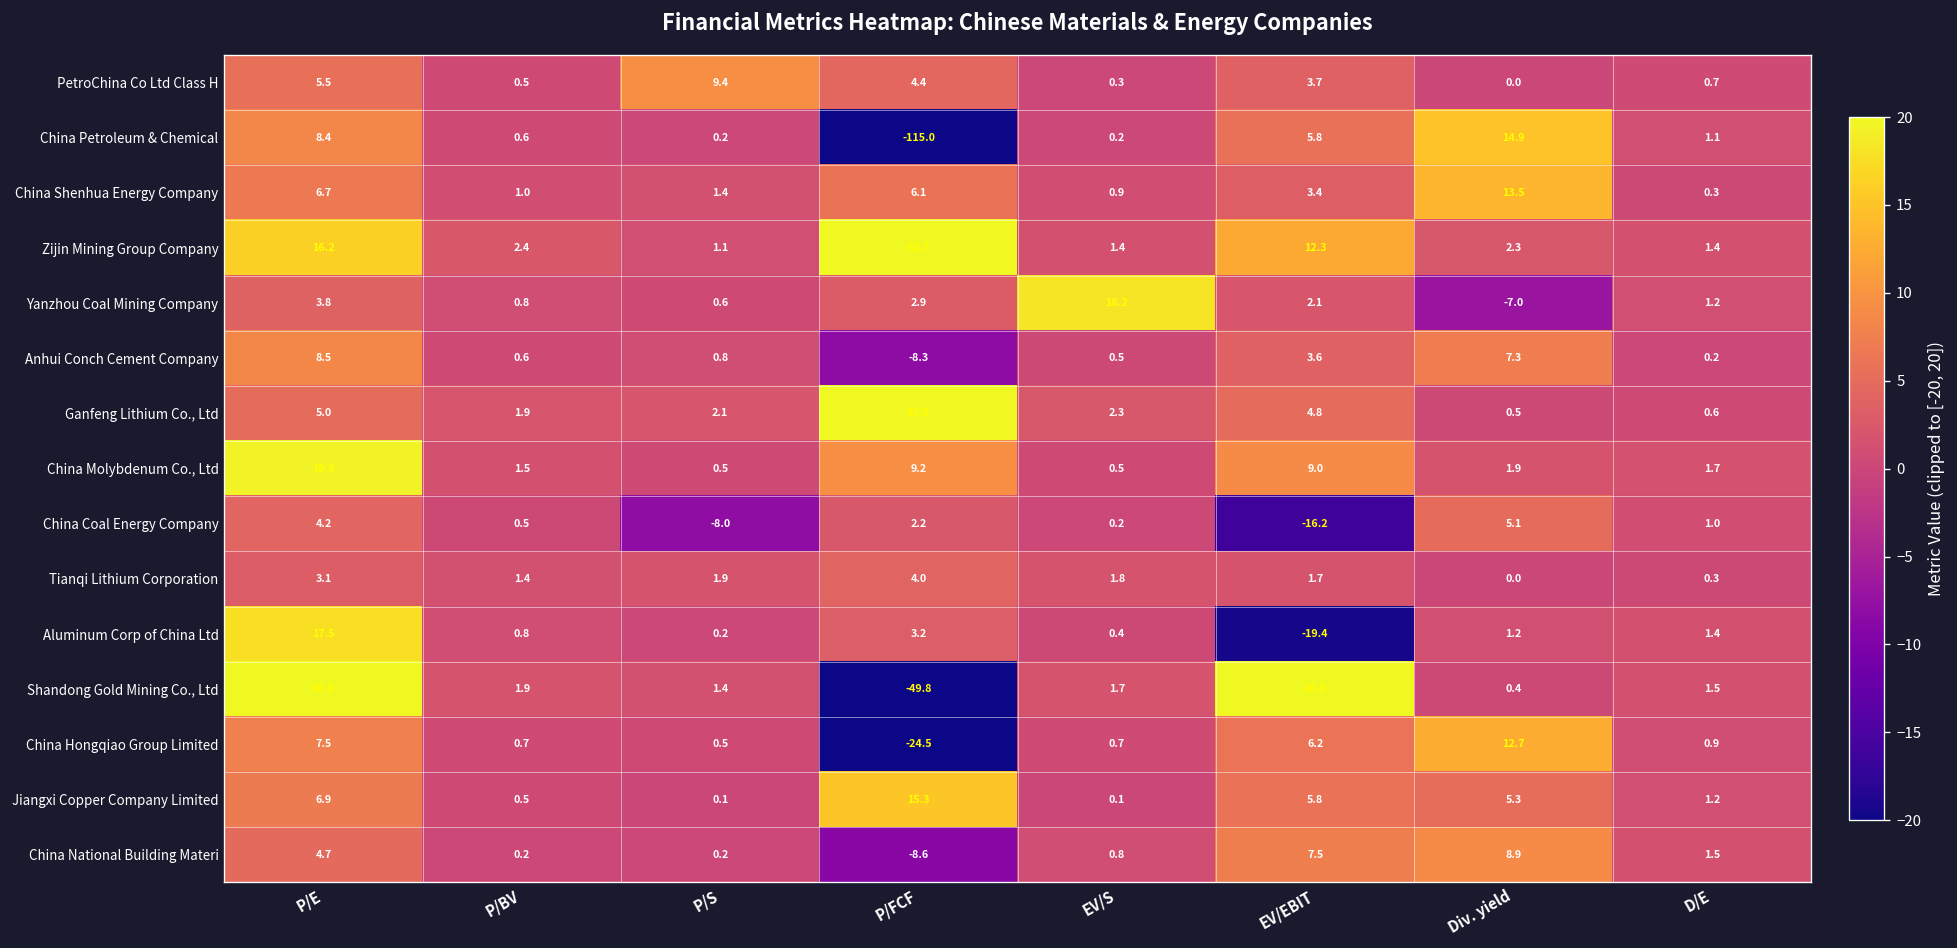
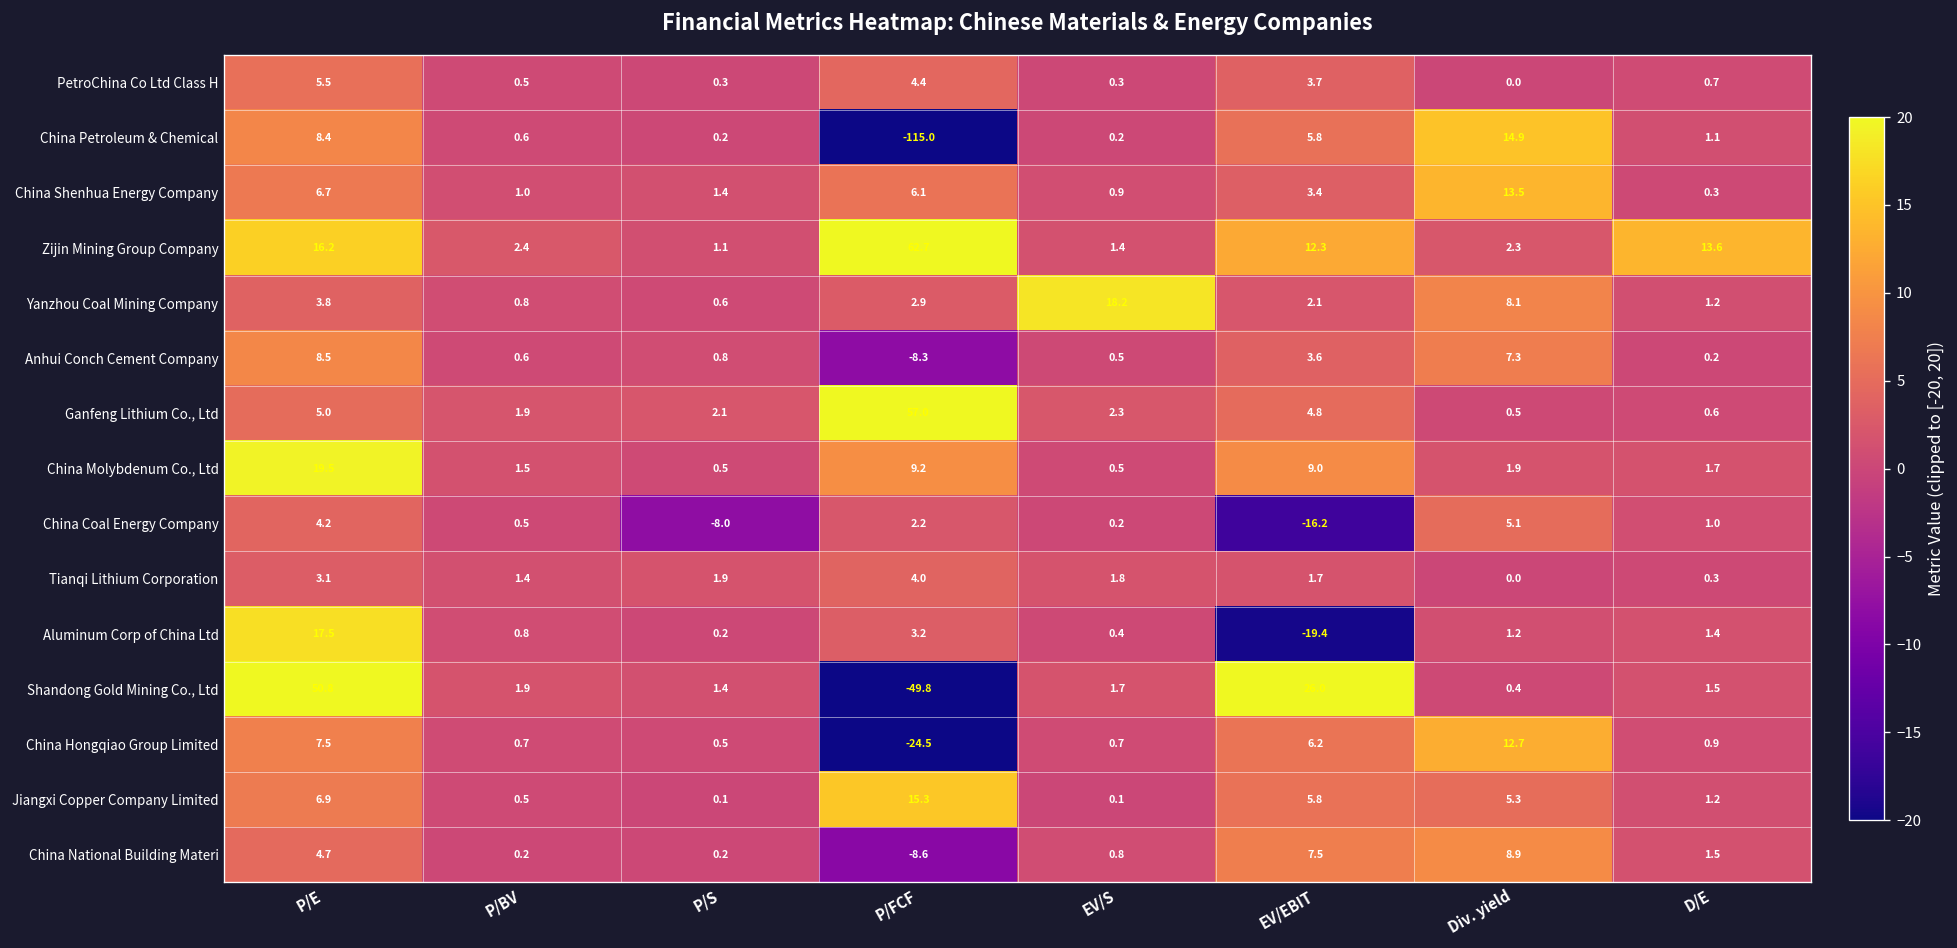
  {
    "PetroChina Co Ltd Class H": {
      "P/E": 5.5,
      "P/BV": 0.5,
-     "P/S": 9.4,
+     "P/S": 0.3,
      "P/FCF": 4.4,
      "EV/S": 0.3,
      "EV/EBIT": 3.7,
      "Div. yield": 0.0,
      "D/E": 0.7
    },
    "China Petroleum & Chemical": {
      "P/E": 8.4,
      "P/BV": 0.6,
      "P/S": 0.2,
      "P/FCF": -115.0,
      "EV/S": 0.2,
      "EV/EBIT": 5.8,
      "Div. yield": 14.9,
      "D/E": 1.1
    },
    "China Shenhua Energy Company": {
      "P/E": 6.7,
      "P/BV": 1.0,
      "P/S": 1.4,
      "P/FCF": 6.1,
      "EV/S": 0.9,
      "EV/EBIT": 3.4,
      "Div. yield": 13.5,
      "D/E": 0.3
    },
    "Zijin Mining Group Company": {
      "P/BV": 2.4,
      "P/S": 1.1,
      "EV/S": 1.4,
      "EV/EBIT": 12.3,
      "Div. yield": 2.3,
-     "D/E": 1.4
+     "D/E": 13.6
    },
    "Yanzhou Coal Mining Company": {
      "P/E": 3.8,
      "P/BV": 0.8,
      "P/S": 0.6,
      "P/FCF": 2.9,
      "EV/EBIT": 2.1,
-     "Div. yield": -7.0,
+     "Div. yield": 8.1,
      "D/E": 1.2
    },
    "Anhui Conch Cement Company": {
      "P/E": 8.5,
      "P/BV": 0.6,
      "P/S": 0.8,
      "P/FCF": -8.3,
      "EV/S": 0.5,
      "EV/EBIT": 3.6,
      "Div. yield": 7.3,
      "D/E": 0.2
    },
    "Ganfeng Lithium Co., Ltd": {
      "P/E": 5.0,
      "P/BV": 1.9,
      "P/S": 2.1,
      "EV/S": 2.3,
      "EV/EBIT": 4.8,
      "Div. yield": 0.5,
      "D/E": 0.6
    },
    "China Molybdenum Co., Ltd": {
      "P/BV": 1.5,
      "P/S": 0.5,
      "P/FCF": 9.2,
      "EV/S": 0.5,
      "EV/EBIT": 9.0,
      "Div. yield": 1.9,
      "D/E": 1.7
    },
    "China Coal Energy Company": {
      "P/E": 4.2,
      "P/BV": 0.5,
      "P/S": -8.0,
      "P/FCF": 2.2,
      "EV/S": 0.2,
      "EV/EBIT": -16.2,
      "Div. yield": 5.1,
      "D/E": 1.0
    },
    "Tianqi Lithium Corporation": {
      "P/E": 3.1,
      "P/BV": 1.4,
      "P/S": 1.9,
      "P/FCF": 4.0,
      "EV/S": 1.8,
      "EV/EBIT": 1.7,
      "Div. yield": 0.0,
      "D/E": 0.3
    },
    "Aluminum Corp of China Ltd": {
      "P/BV": 0.8,
      "P/S": 0.2,
      "P/FCF": 3.2,
      "EV/S": 0.4,
      "EV/EBIT": -19.4,
      "Div. yield": 1.2,
      "D/E": 1.4
    },
    "Shandong Gold Mining Co., Ltd": {
      "P/BV": 1.9,
      "P/S": 1.4,
      "P/FCF": -49.8,
      "EV/S": 1.7,
      "Div. yield": 0.4,
      "D/E": 1.5
    },
    "China Hongqiao Group Limited": {
      "P/E": 7.5,
      "P/BV": 0.7,
      "P/S": 0.5,
      "P/FCF": -24.5,
      "EV/S": 0.7,
      "EV/EBIT": 6.2,
      "Div. yield": 12.7,
      "D/E": 0.9
    },
    "Jiangxi Copper Company Limited": {
      "P/E": 6.9,
      "P/BV": 0.5,
      "P/S": 0.1,
      "P/FCF": 15.3,
      "EV/S": 0.1,
      "EV/EBIT": 5.8,
      "Div. yield": 5.3,
      "D/E": 1.2
    },
    "China National Building Materi": {
      "P/E": 4.7,
      "P/BV": 0.2,
      "P/S": 0.2,
      "P/FCF": -8.6,
      "EV/S": 0.8,
      "EV/EBIT": 7.5,
      "Div. yield": 8.9,
      "D/E": 1.5
    }
  }
